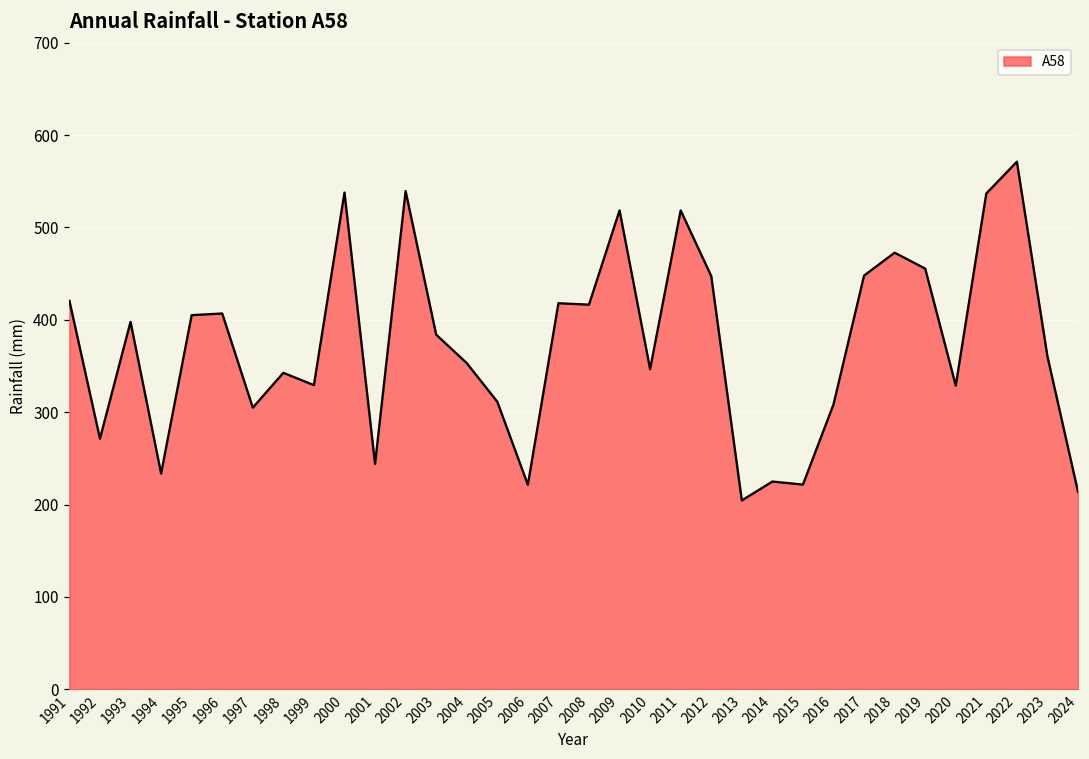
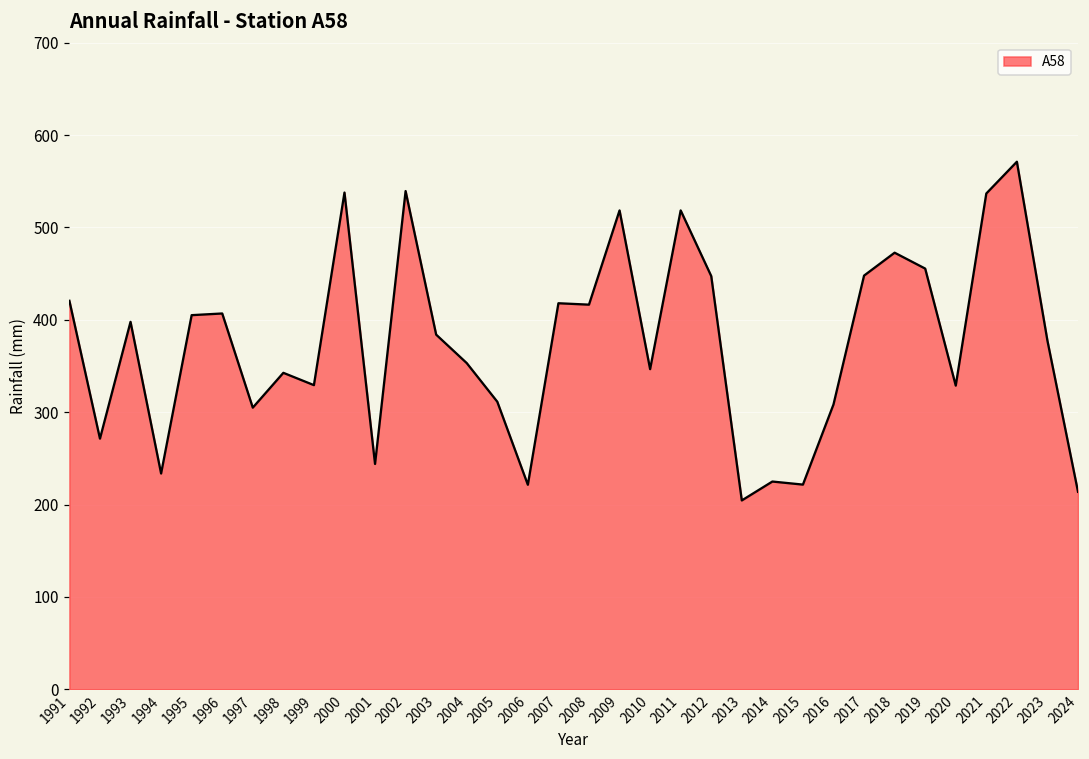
  {
    "1991": 420,
    "1992": 270,
    "1993": 400,
    "1994": 230,
    "1995": 410,
    "1996": 410,
    "1997": 300,
    "1998": 340,
    "1999": 330,
    "2000": 540,
    "2001": 240,
    "2002": 540,
    "2003": 380,
    "2004": 350,
    "2005": 310,
    "2006": 220,
    "2007": 420,
    "2008": 420,
    "2009": 520,
    "2010": 350,
    "2011": 520,
    "2012": 450,
    "2013": 200,
    "2014": 220,
    "2015": 220,
    "2016": 310,
    "2017": 450,
    "2018": 470,
    "2019": 460,
    "2020": 330,
    "2021": 540,
    "2022": 570,
-   "2023": 360,
+   "2023": 380,
    "2024": 210
  }
